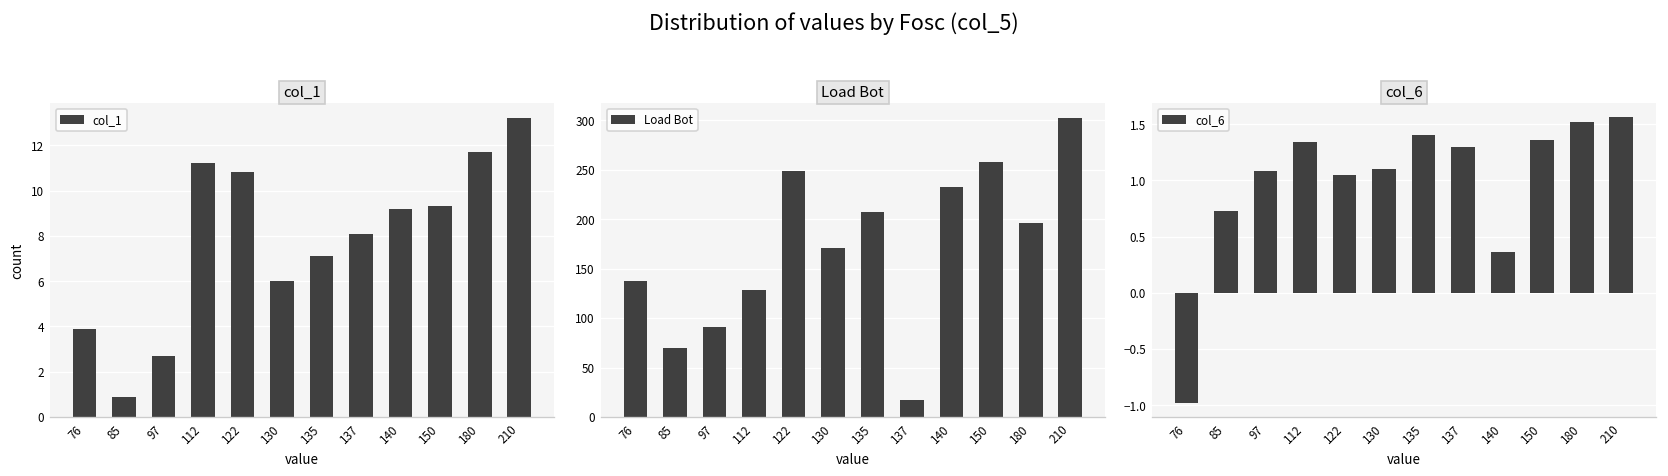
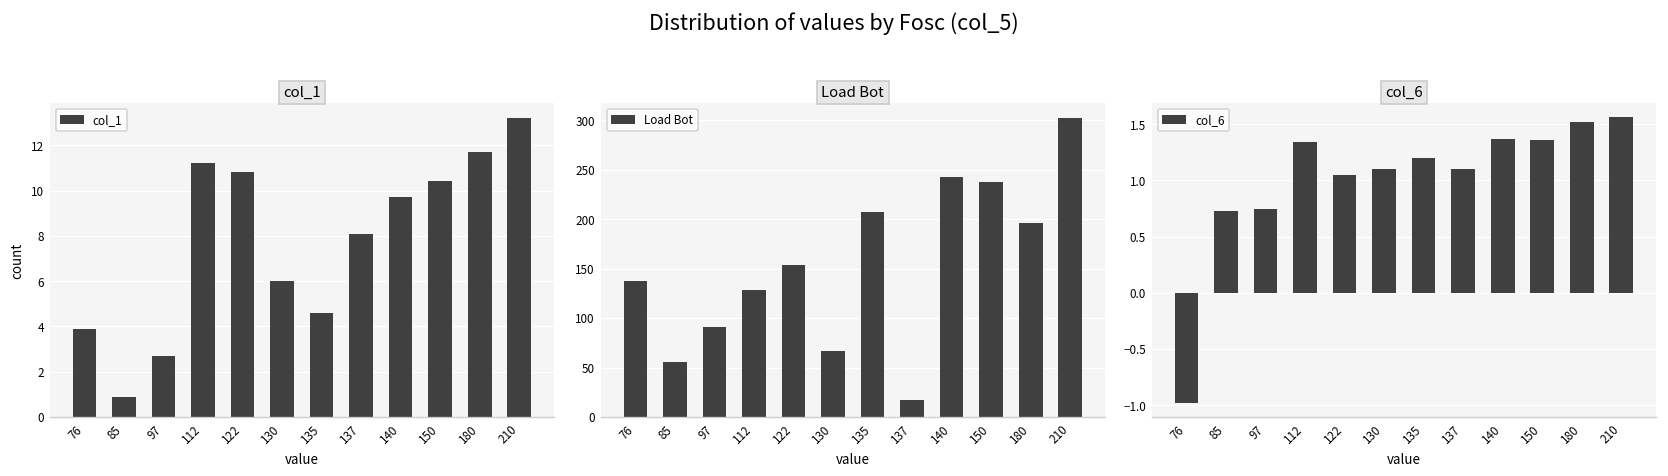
  {
    "col_1": {
      "76": 3.9,
      "85": 0.9,
      "97": 2.7,
      "112": 11.2,
      "122": 10.8,
      "130": 6.0,
-     "135": 7.1,
+     "135": 4.6,
      "137": 8.1,
-     "140": 9.2,
-     "150": 9.3,
+     "140": 9.7,
+     "150": 10.4,
      "180": 11.7,
      "210": 13.2
    },
    "Load Bot": {
      "76": 140,
-     "85": 70,
+     "85": 60,
      "97": 90,
      "112": 130,
-     "122": 250,
-     "130": 170,
+     "122": 150,
+     "130": 70,
      "135": 210,
      "137": 20,
-     "140": 230,
-     "150": 260,
+     "140": 240,
+     "150": 240,
      "180": 200,
      "210": 300
    },
    "col_6": {
      "76": -1.0,
      "85": 0.7,
-     "97": 1.1,
+     "97": 0.7,
      "112": 1.3,
      "122": 1.1,
      "130": 1.1,
-     "135": 1.4,
-     "137": 1.3,
-     "140": 0.4,
+     "135": 1.2,
+     "137": 1.1,
+     "140": 1.4,
      "150": 1.4,
      "180": 1.5,
      "210": 1.6
    }
  }
